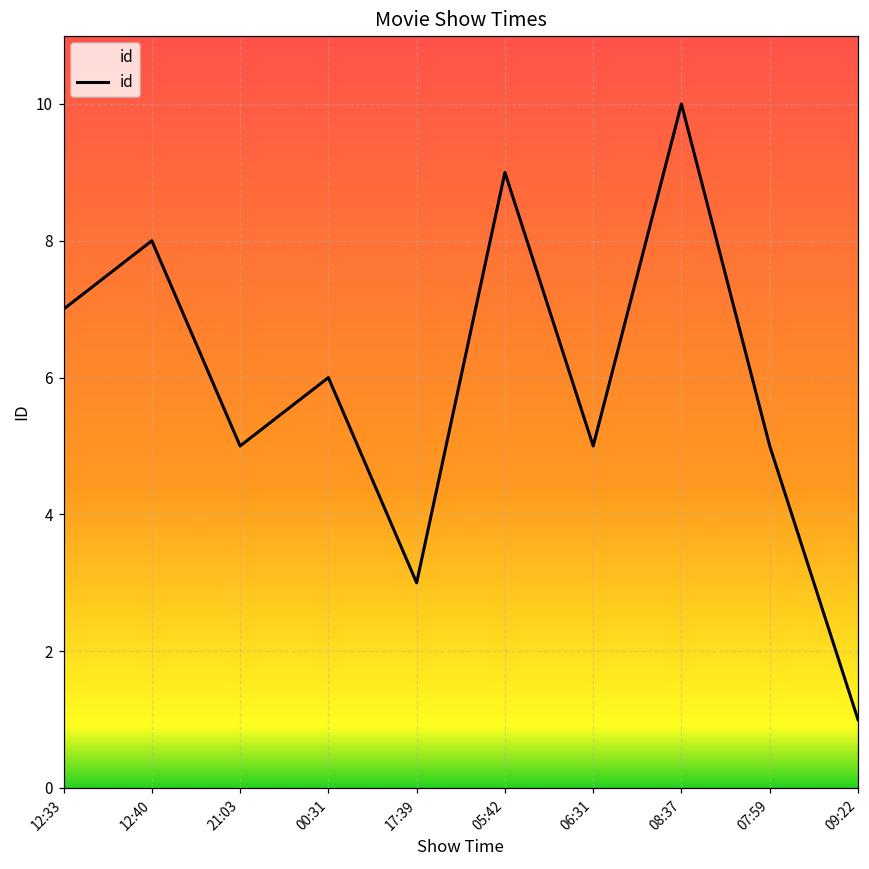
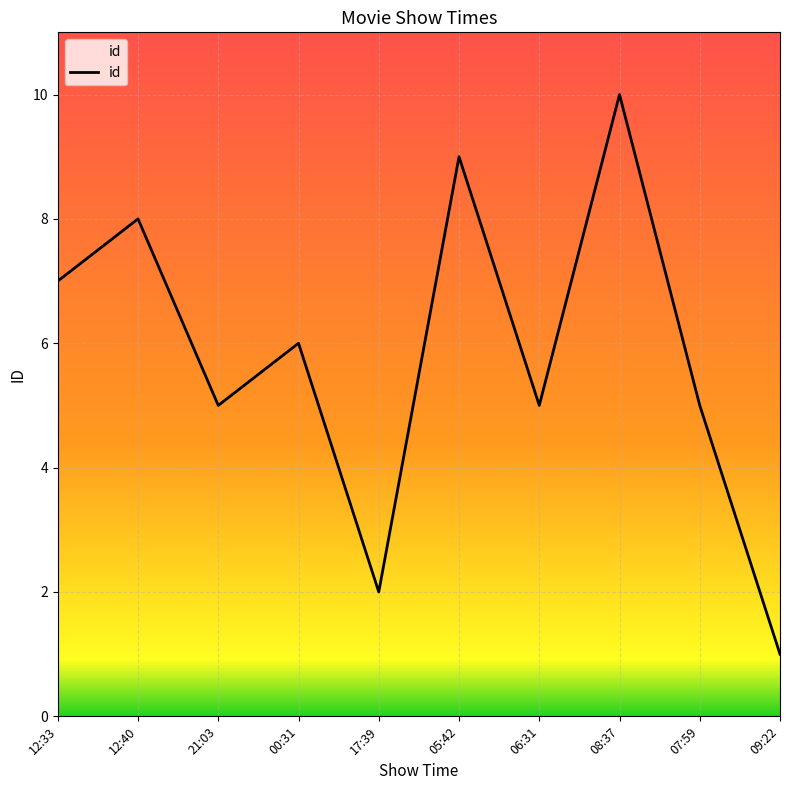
  {
    "12:33": 7,
    "12:40": 8,
    "21:03": 5,
    "00:31": 6,
-   "17:39": 3,
+   "17:39": 2,
    "05:42": 9,
    "06:31": 5,
    "08:37": 10,
    "07:59": 5,
    "09:22": 1
  }
